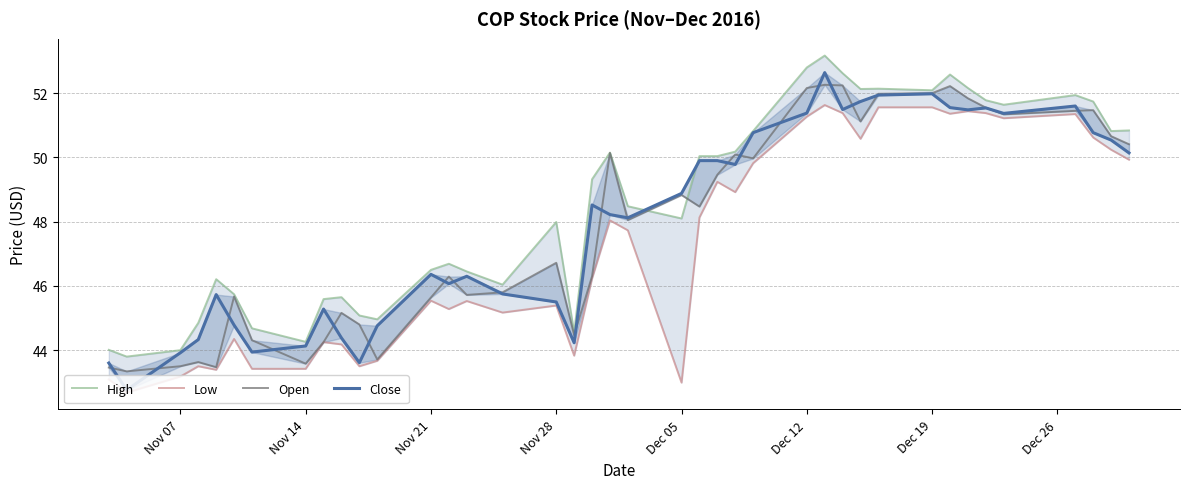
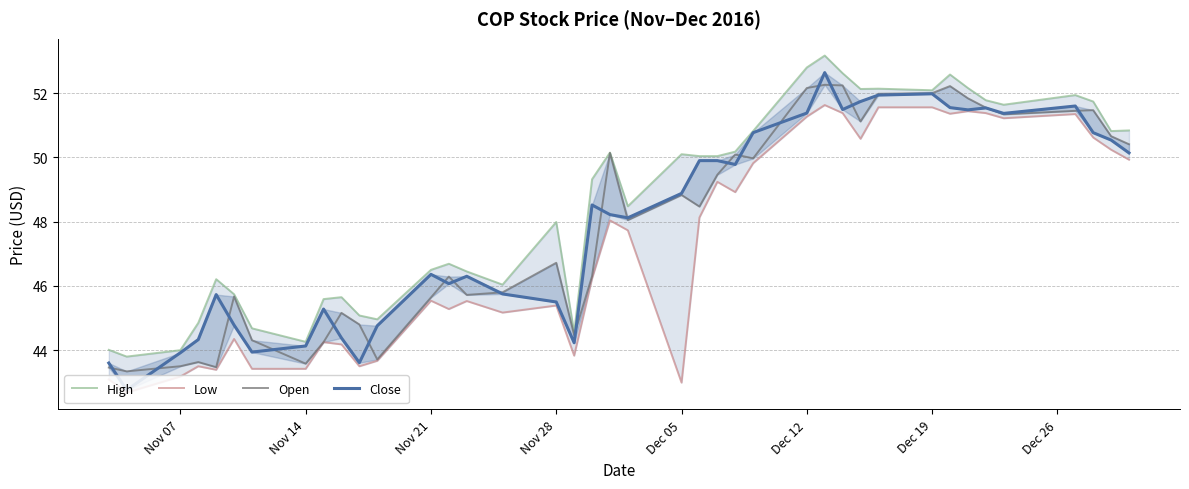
  {
    "High": {
      "Nov 14": 44.3,
      "Nov 21": 46.5,
      "Nov 28": 48.0,
-     "Dec 05": 48.1,
+     "Dec 05": 50.1,
      "Dec 12": 52.8,
      "Dec 19": 52.1
    },
    "Low": {
      "Nov 14": 43.4,
      "Nov 21": 45.5,
      "Nov 28": 45.4,
      "Dec 05": 43.0,
      "Dec 12": 51.3,
      "Dec 19": 51.6
    },
    "Open": {
      "Nov 07": 43.5,
      "Nov 14": 43.6,
      "Nov 21": 45.6
    }
  }
